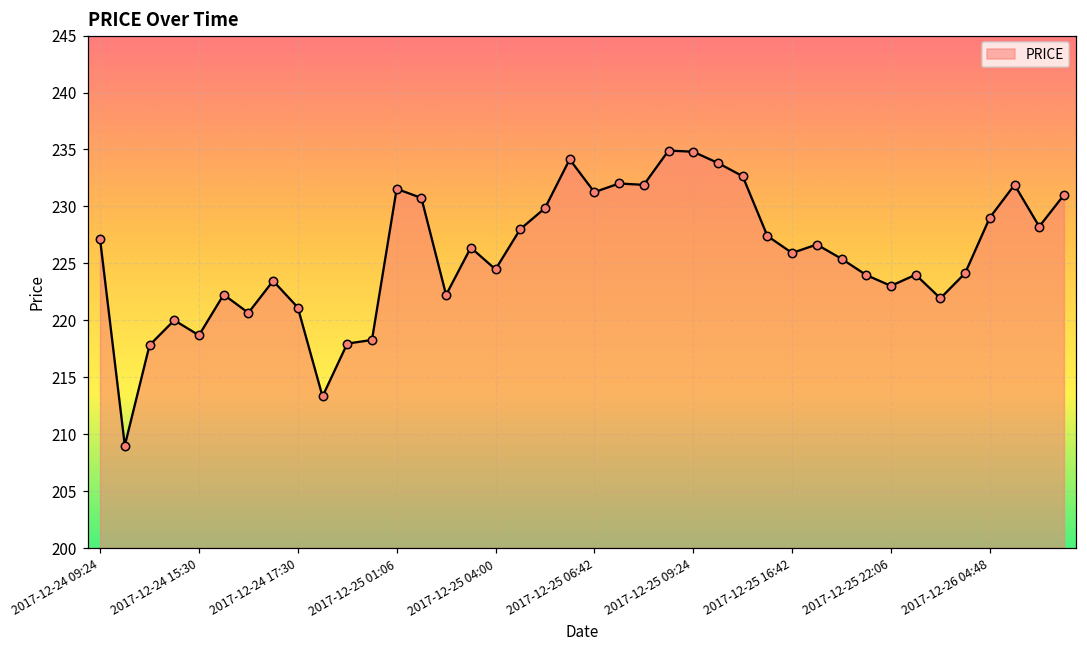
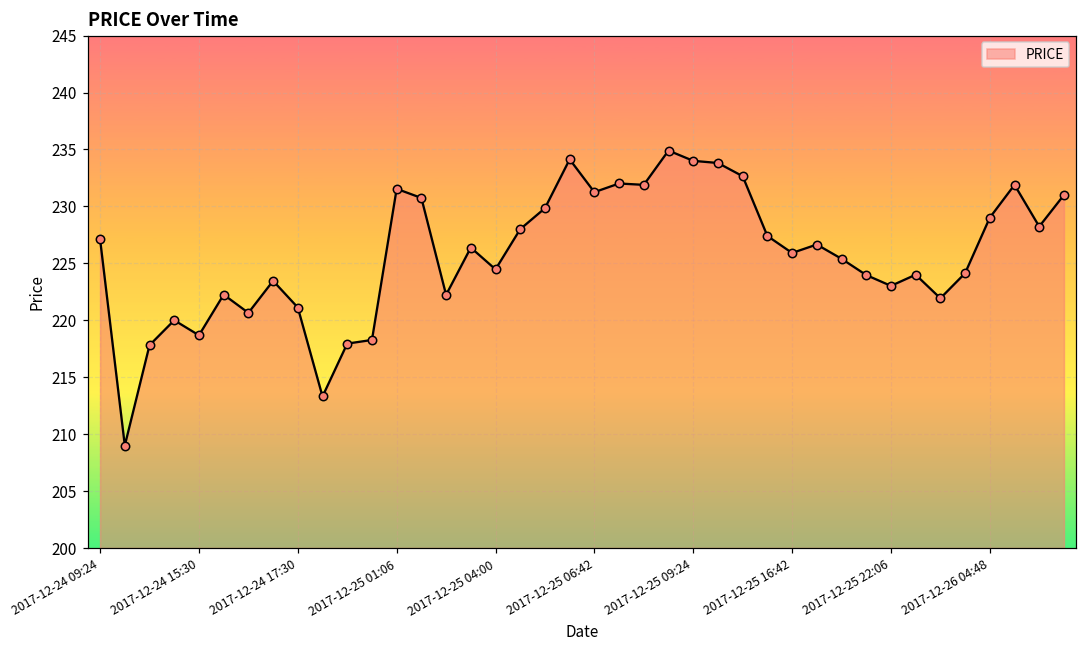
  {
    "2017-12-24 09:24": 227.1,
    "2017-12-24 15:30": 218.7,
    "2017-12-24 17:30": 221.1,
    "2017-12-25 01:06": 231.5,
    "2017-12-25 04:00": 224.5,
    "2017-12-25 06:42": 231.3,
-   "2017-12-25 09:24": 234.8,
+   "2017-12-25 09:24": 234.0,
    "2017-12-25 16:42": 225.9,
    "2017-12-25 22:06": 223.0,
    "2017-12-26 04:48": 229.0
  }
